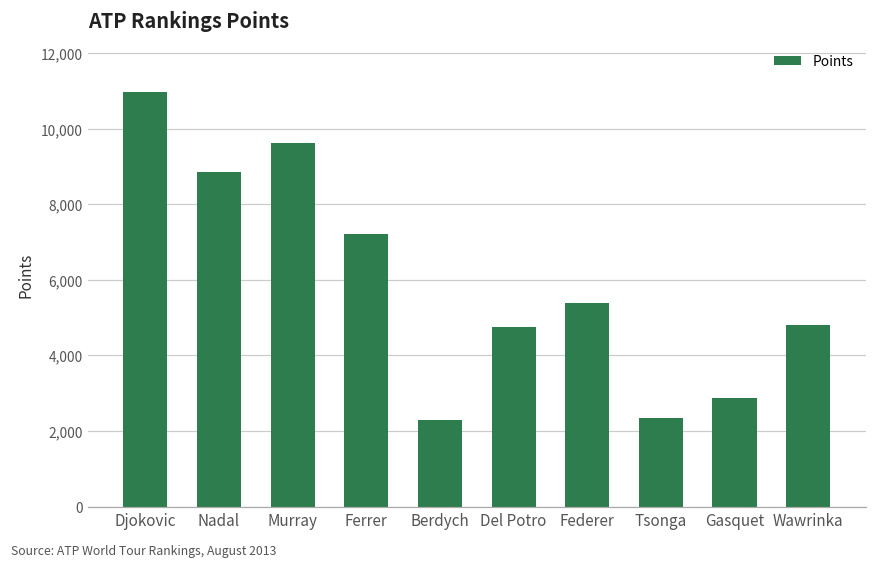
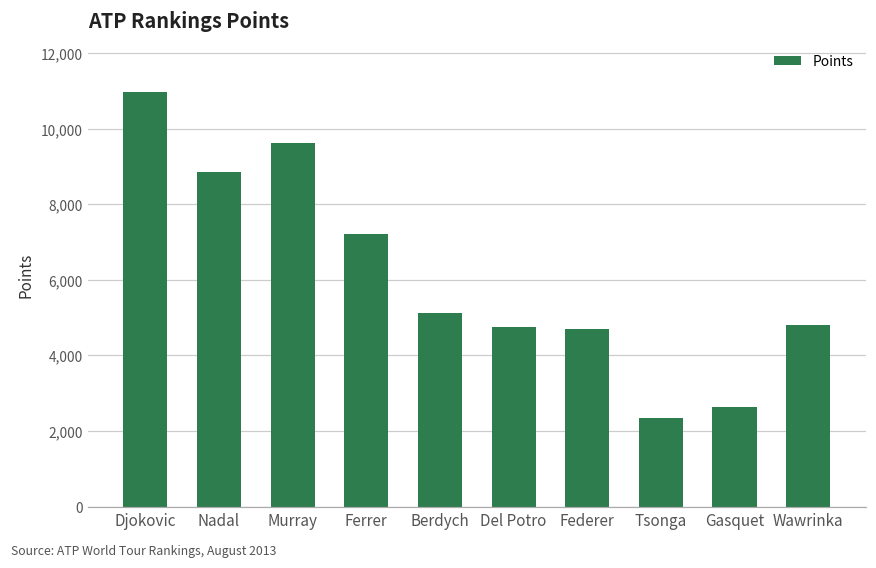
  {
    "Djokovic": "11,000",
    "Nadal": "8,900",
    "Murray": "9,600",
    "Ferrer": "7,200",
-   "Berdych": "2,300",
+   "Berdych": "5,100",
    "Del Potro": "4,700",
-   "Federer": "5,400",
+   "Federer": "4,700",
    "Tsonga": "2,400",
-   "Gasquet": "2,900",
+   "Gasquet": "2,600",
    "Wawrinka": "4,800"
  }
